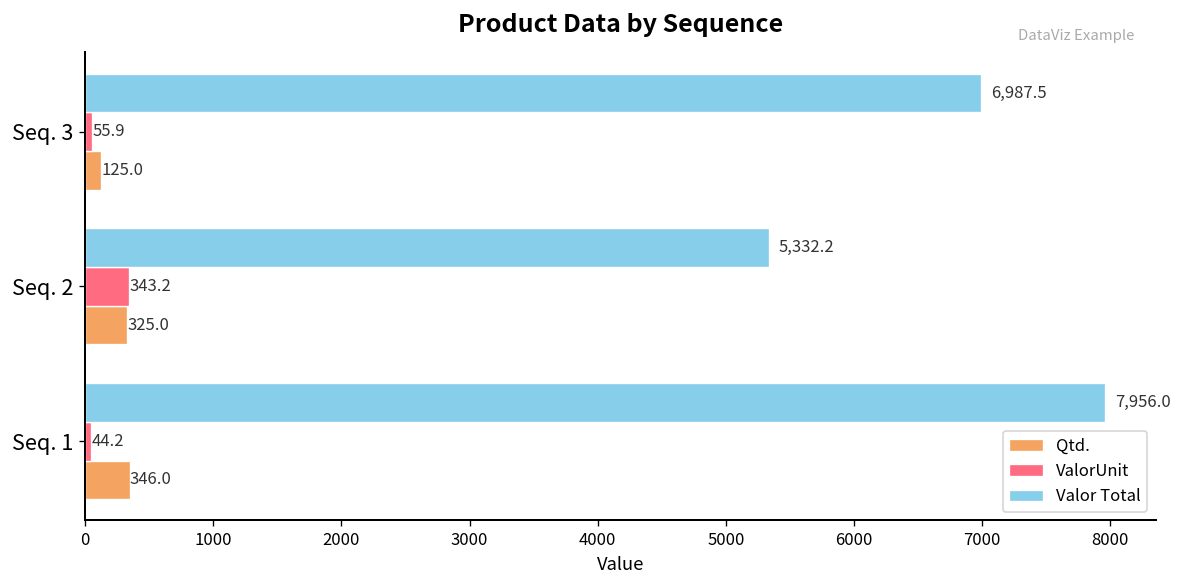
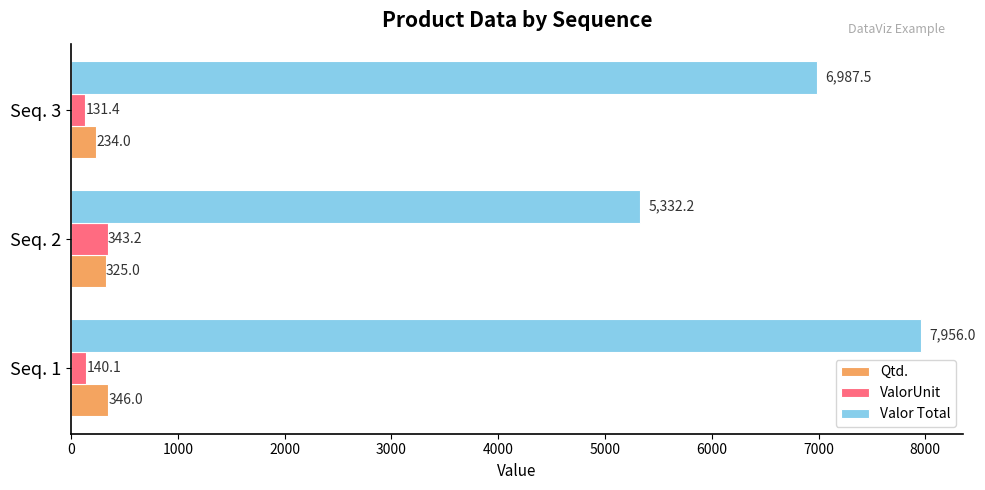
  {
    "Qtd.": {
-     "Seq. 3": "125.0",
+     "Seq. 3": "234.0",
      "Seq. 2": "325.0",
      "Seq. 1": "346.0"
    },
    "ValorUnit": {
-     "Seq. 3": "55.9",
+     "Seq. 3": "131.4",
      "Seq. 2": "343.2",
-     "Seq. 1": "44.2"
+     "Seq. 1": "140.1"
    },
    "Valor Total": {
      "Seq. 3": "6,987.5",
      "Seq. 2": "5,332.2",
      "Seq. 1": "7,956.0"
    }
  }
